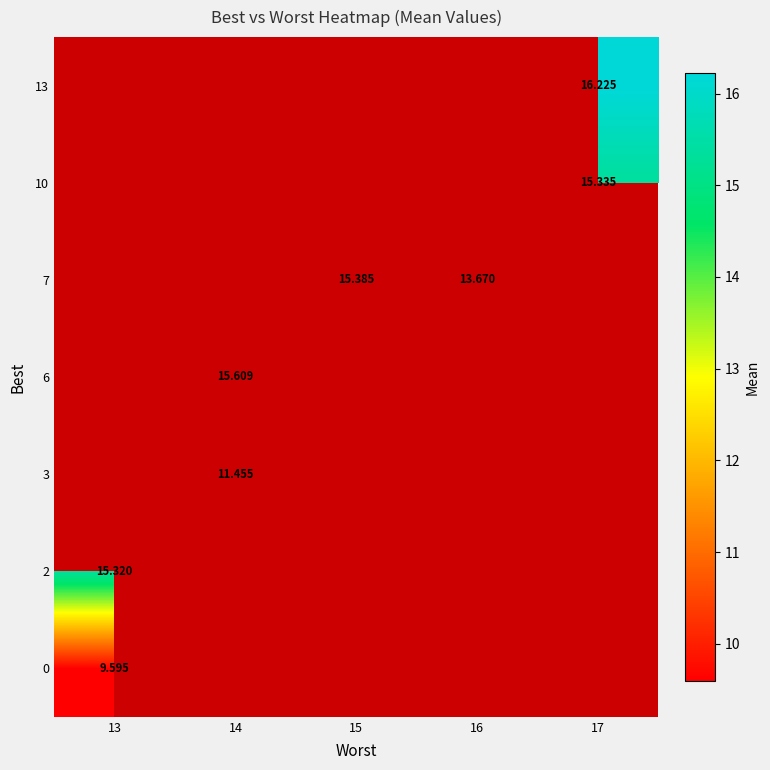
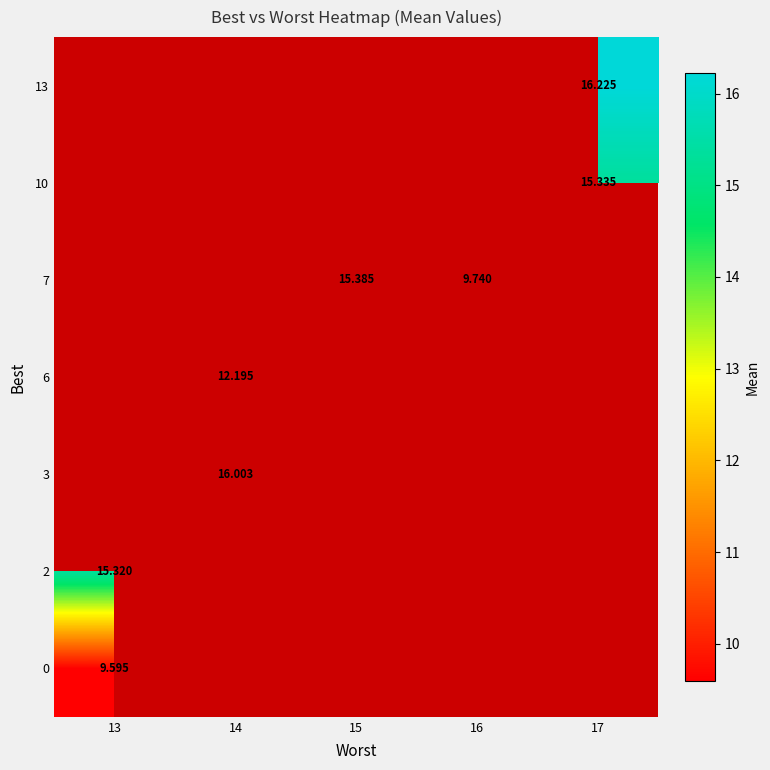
  {
    "13": {
      "17": 16.225
    },
    "10": {
      "17": 15.335
    },
    "7": {
      "15": 15.385,
-     "16": 13.670
+     "16": 9.740
    },
    "6": {
-     "14": 15.609
+     "14": 12.195
    },
    "3": {
-     "14": 11.455
+     "14": 16.003
    },
    "2": {
      "13": 15.320
    },
    "0": {
      "13": 9.595
    }
  }
